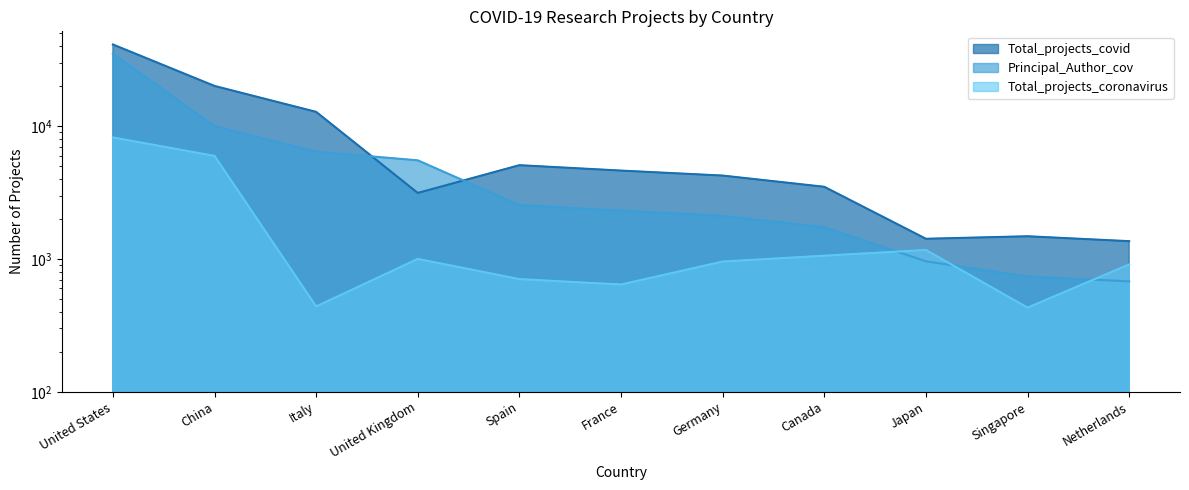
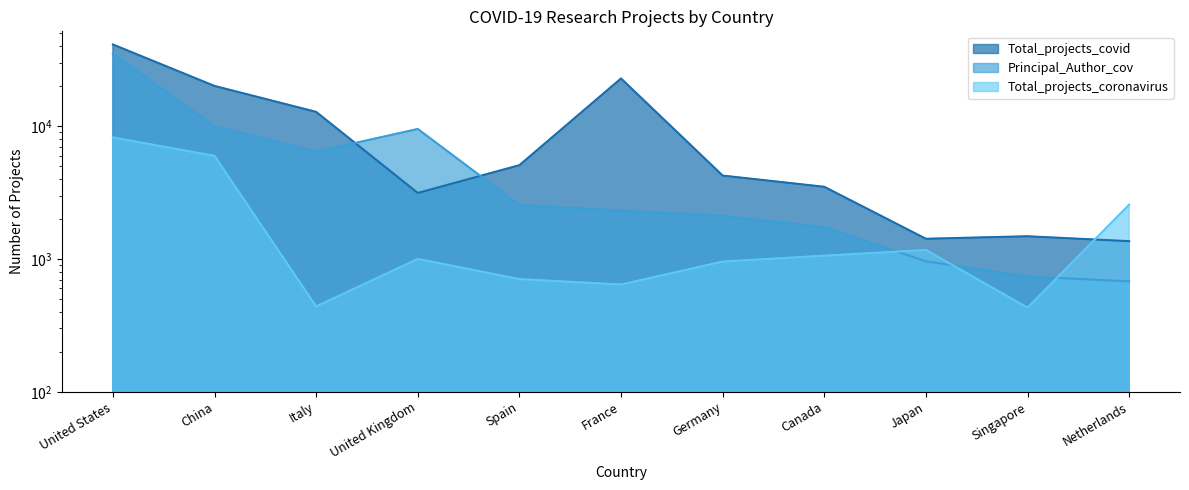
  {
    "Total_projects_covid": {
      "United States": 41000,
      "China": 20000,
      "Italy": 13000,
      "United Kingdom": 3100,
      "Spain": 5100,
-     "France": 4600,
+     "France": 23000,
      "Germany": 4200,
      "Canada": 3500,
      "Japan": 1400,
      "Singapore": 1500,
      "Netherlands": 1400
    },
    "Principal_Author_cov": {
      "United States": 35000,
      "China": 10000,
      "Italy": 6000,
-     "United Kingdom": 5500,
+     "United Kingdom": 10000,
      "Spain": 2500,
      "France": 2300,
      "Germany": 2100,
      "Canada": 1700,
      "Japan": 1000,
      "Singapore": 700,
      "Netherlands": 700
    },
    "Total_projects_coronavirus": {
      "United States": 8000,
      "China": 6000,
      "Italy": 440,
      "United Kingdom": 1000,
      "Spain": 700,
      "France": 600,
      "Germany": 1000,
      "Canada": 1100,
      "Japan": 1200,
      "Singapore": 430,
-     "Netherlands": 900
+     "Netherlands": 2600
    }
  }
